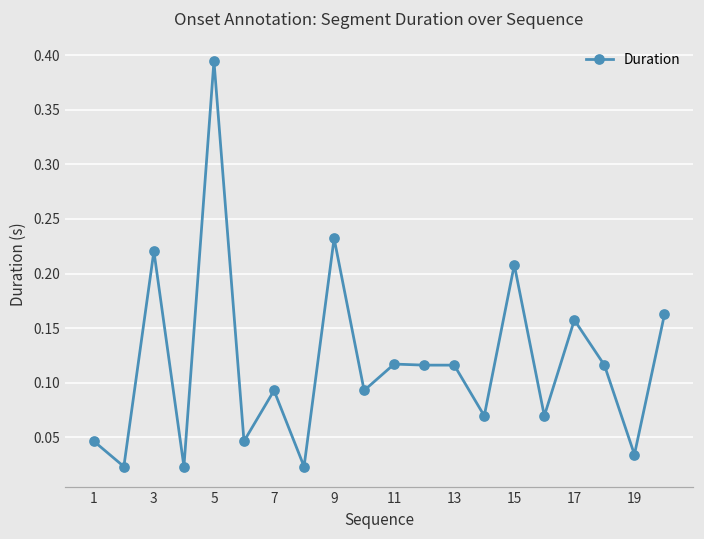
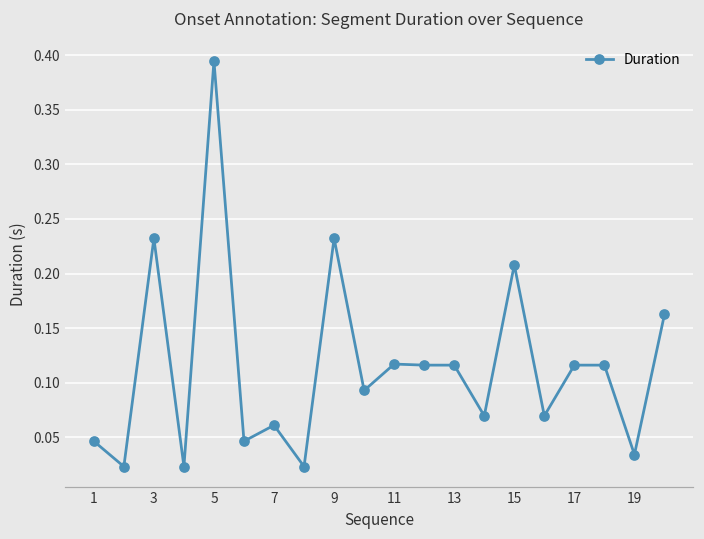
  {
    "1": 0.05,
-   "3": 0.22,
+   "3": 0.23,
    "5": 0.39,
-   "7": 0.09,
+   "7": 0.06,
    "9": 0.23,
    "11": 0.12,
    "13": 0.12,
    "15": 0.21,
-   "17": 0.16,
+   "17": 0.12,
    "19": 0.03
  }
